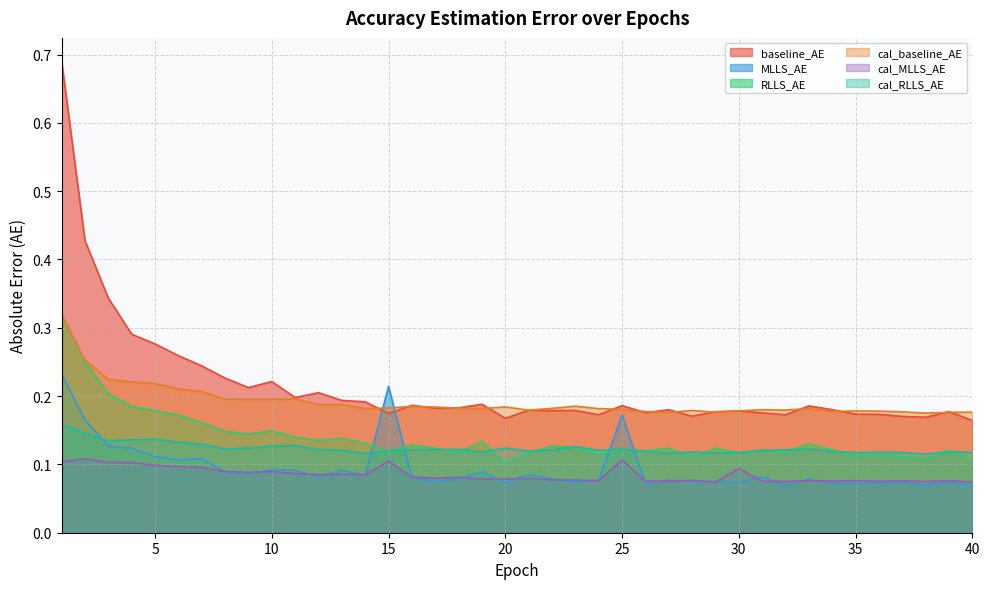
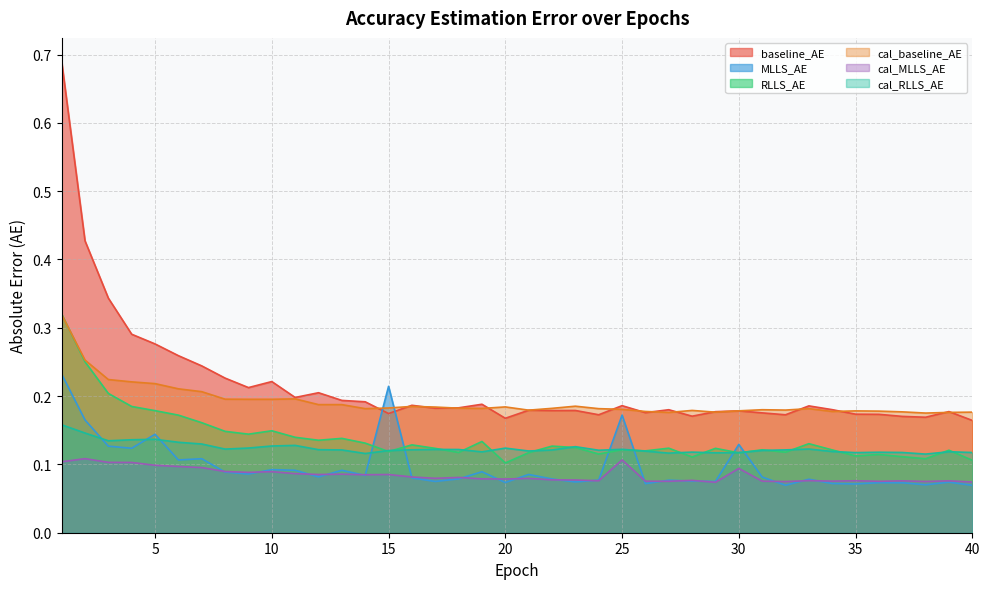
  {
    "MLLS_AE": {
-     "5": 0.11,
+     "5": 0.14,
      "15": 0.21,
      "20": 0.07,
      "25": 0.17,
-     "30": 0.07,
+     "30": 0.13,
      "35": 0.07,
      "40": 0.07
    },
    "cal_MLLS_AE": {
      "5": 0.10,
-     "15": 0.10,
+     "15": 0.09,
      "20": 0.08,
      "25": 0.11,
      "30": 0.09,
      "35": 0.08,
      "40": 0.07
    }
  }
